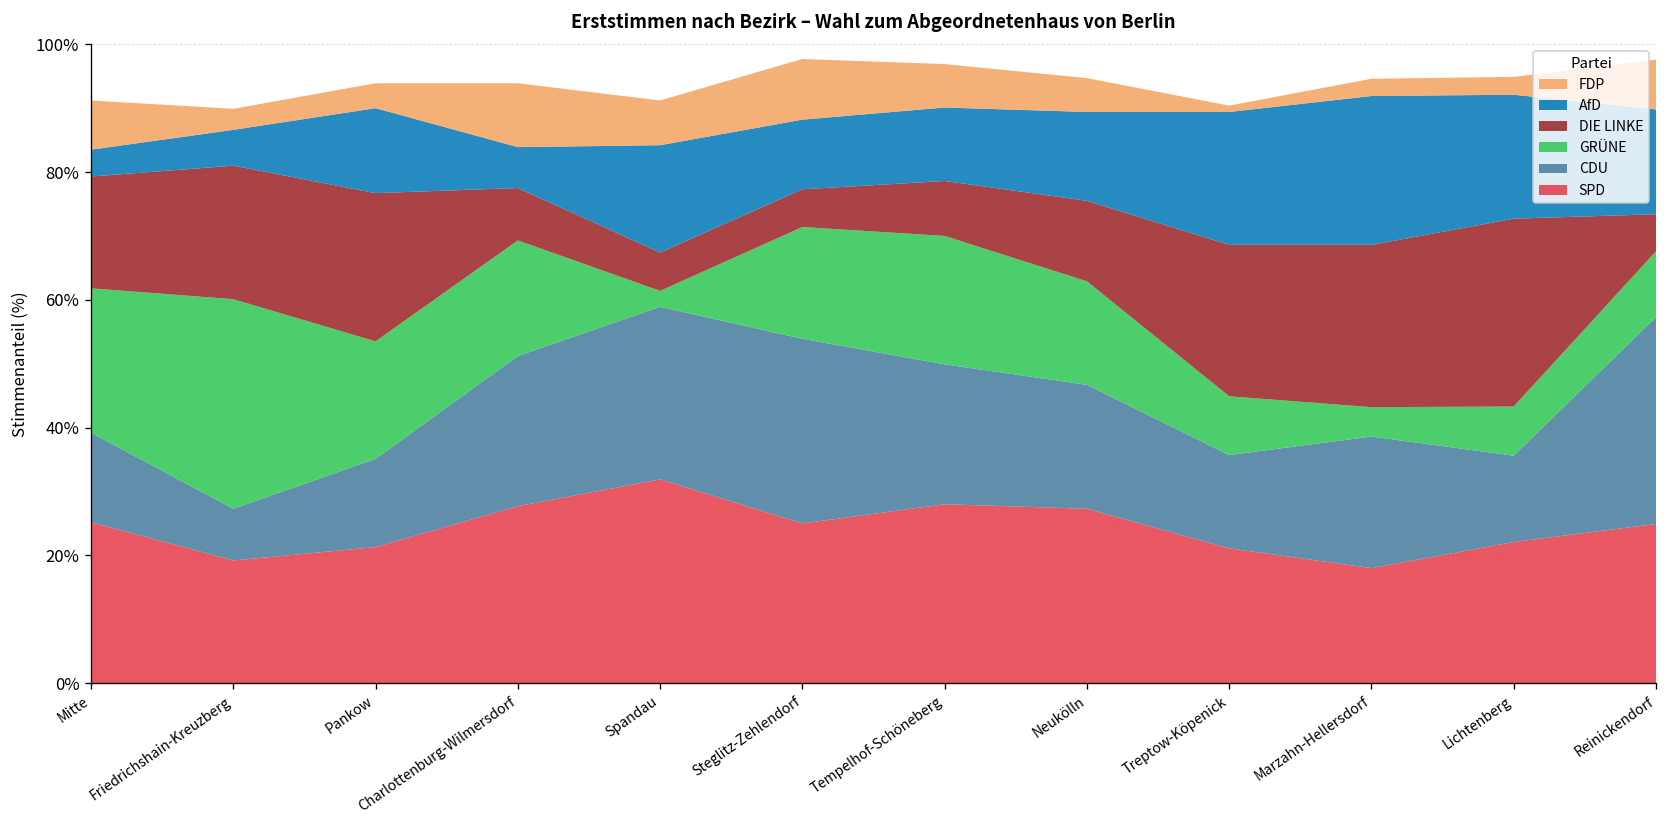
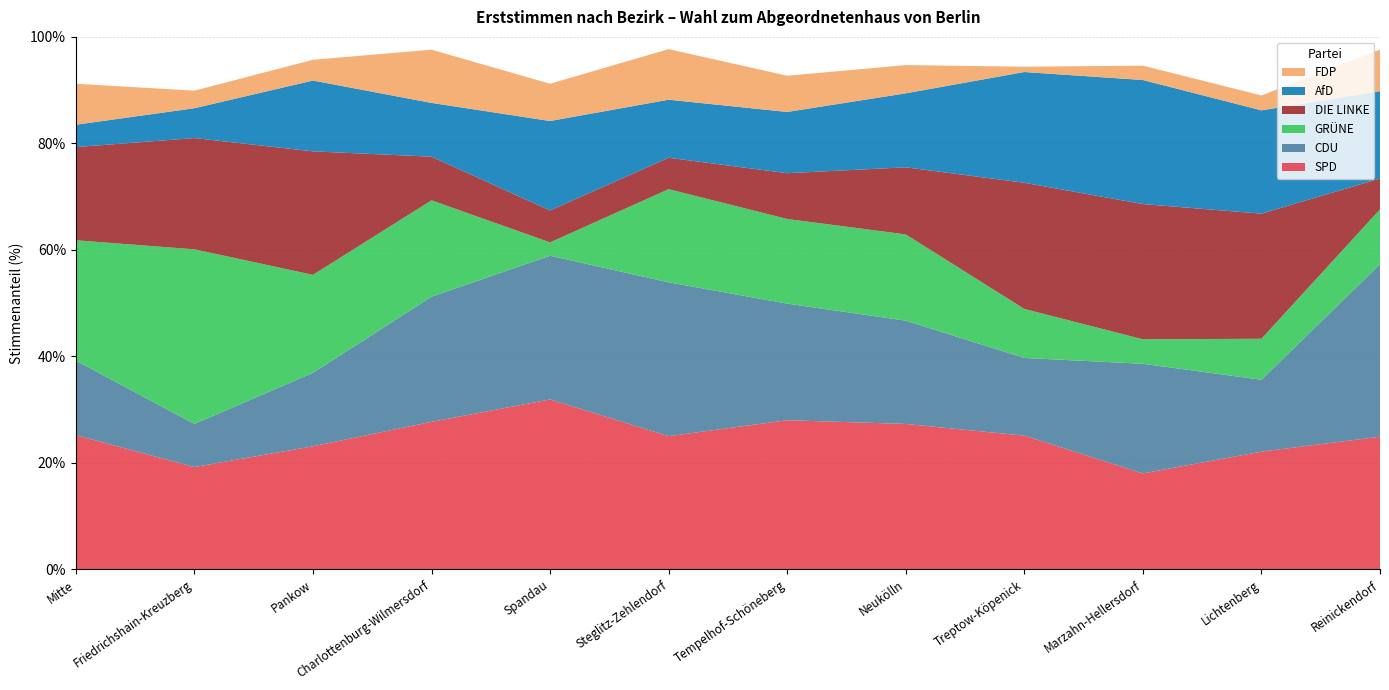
  {
    "SPD": {
      "Mitte": "25%",
      "Friedrichshain-Kreuzberg": "19%",
-     "Pankow": "21%",
+     "Pankow": "23%",
      "Charlottenburg-Wilmersdorf": "28%",
      "Spandau": "32%",
      "Steglitz-Zehlendorf": "25%",
      "Tempelhof-Schöneberg": "28%",
      "Neukölln": "27%",
-     "Treptow-Köpenick": "21%",
+     "Treptow-Köpenick": "25%",
      "Marzahn-Hellersdorf": "18%",
      "Lichtenberg": "22%",
      "Reinickendorf": "25%"
    },
    "CDU": {
      "Mitte": "14%",
      "Friedrichshain-Kreuzberg": "8%",
      "Pankow": "14%",
      "Charlottenburg-Wilmersdorf": "24%",
      "Spandau": "27%",
      "Steglitz-Zehlendorf": "29%",
      "Tempelhof-Schöneberg": "22%",
      "Neukölln": "19%",
      "Treptow-Köpenick": "15%",
      "Marzahn-Hellersdorf": "21%",
      "Lichtenberg": "14%",
      "Reinickendorf": "32%"
    },
    "GRÜNE": {
      "Mitte": "23%",
      "Friedrichshain-Kreuzberg": "33%",
      "Pankow": "18%",
      "Charlottenburg-Wilmersdorf": "18%",
      "Spandau": "3%",
      "Steglitz-Zehlendorf": "18%",
-     "Tempelhof-Schöneberg": "20%",
+     "Tempelhof-Schöneberg": "16%",
      "Neukölln": "16%",
      "Treptow-Köpenick": "9%",
      "Marzahn-Hellersdorf": "5%",
      "Lichtenberg": "8%",
      "Reinickendorf": "10%"
    },
    "DIE LINKE": {
      "Mitte": "18%",
      "Friedrichshain-Kreuzberg": "21%",
      "Pankow": "23%",
      "Charlottenburg-Wilmersdorf": "8%",
      "Spandau": "6%",
      "Steglitz-Zehlendorf": "6%",
      "Tempelhof-Schöneberg": "9%",
      "Neukölln": "13%",
      "Treptow-Köpenick": "24%",
      "Marzahn-Hellersdorf": "25%",
-     "Lichtenberg": "29%",
+     "Lichtenberg": "24%",
      "Reinickendorf": "6%"
    },
    "AfD": {
      "Mitte": "4%",
      "Friedrichshain-Kreuzberg": "6%",
      "Pankow": "13%",
-     "Charlottenburg-Wilmersdorf": "6%",
+     "Charlottenburg-Wilmersdorf": "10%",
      "Spandau": "17%",
      "Steglitz-Zehlendorf": "11%",
      "Tempelhof-Schöneberg": "12%",
      "Neukölln": "14%",
      "Treptow-Köpenick": "21%",
      "Marzahn-Hellersdorf": "23%",
      "Lichtenberg": "19%",
      "Reinickendorf": "16%"
    },
    "FDP": {
      "Mitte": "8%",
      "Friedrichshain-Kreuzberg": "3%",
      "Pankow": "4%",
      "Charlottenburg-Wilmersdorf": "10%",
      "Spandau": "7%",
      "Steglitz-Zehlendorf": "10%",
      "Tempelhof-Schöneberg": "7%",
      "Neukölln": "5%",
      "Treptow-Köpenick": "1%",
      "Marzahn-Hellersdorf": "3%",
      "Lichtenberg": "3%",
      "Reinickendorf": "8%"
    }
  }
